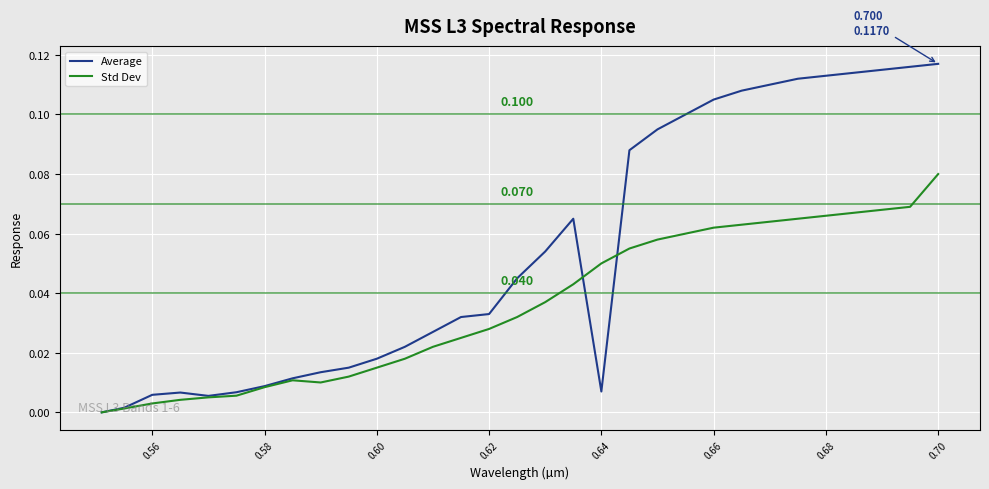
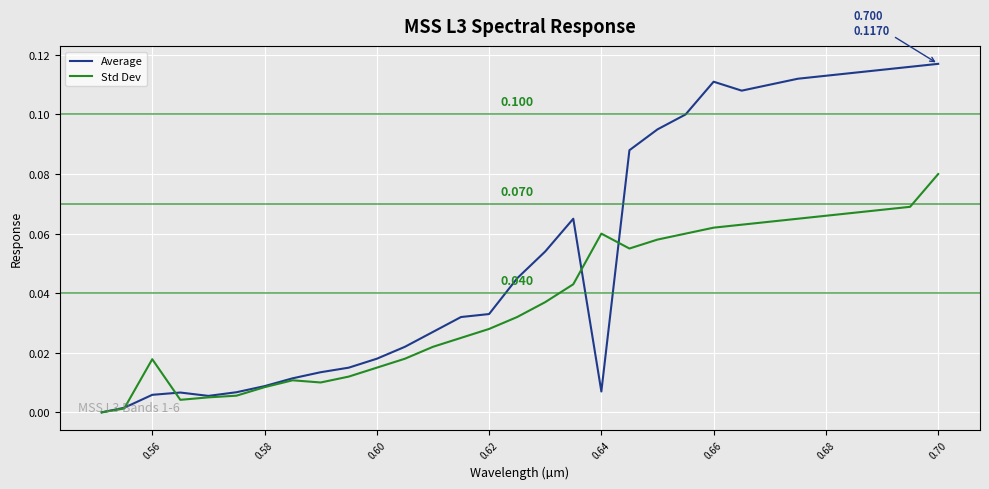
  {
    "Average": {
      "0.56": 0.006,
      "0.60": 0.018,
      "0.62": 0.033,
      "0.64": 0.007,
-     "0.66": 0.105,
+     "0.66": 0.111,
      "0.68": 0.113
    },
    "Std Dev": {
-     "0.56": 0.003,
+     "0.56": 0.018,
      "0.60": 0.015,
      "0.62": 0.028,
-     "0.64": 0.05,
+     "0.64": 0.06,
      "0.66": 0.062,
      "0.68": 0.066,
      "0.70": 0.080
    }
  }
